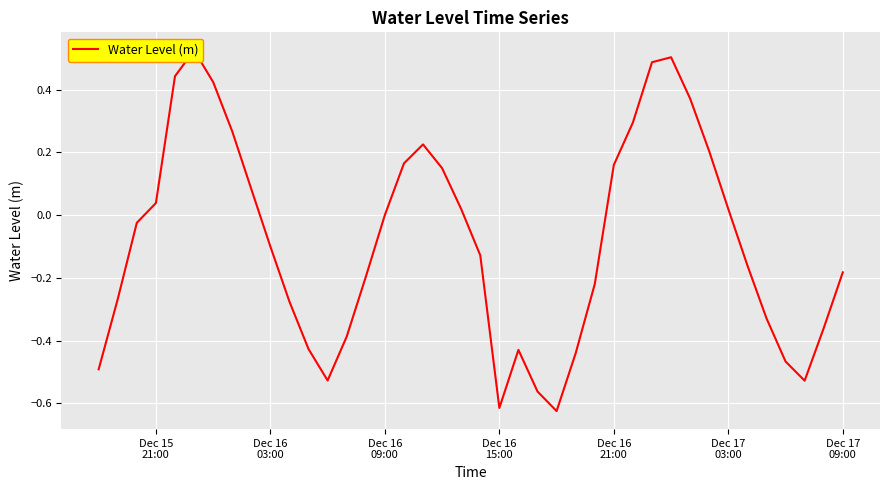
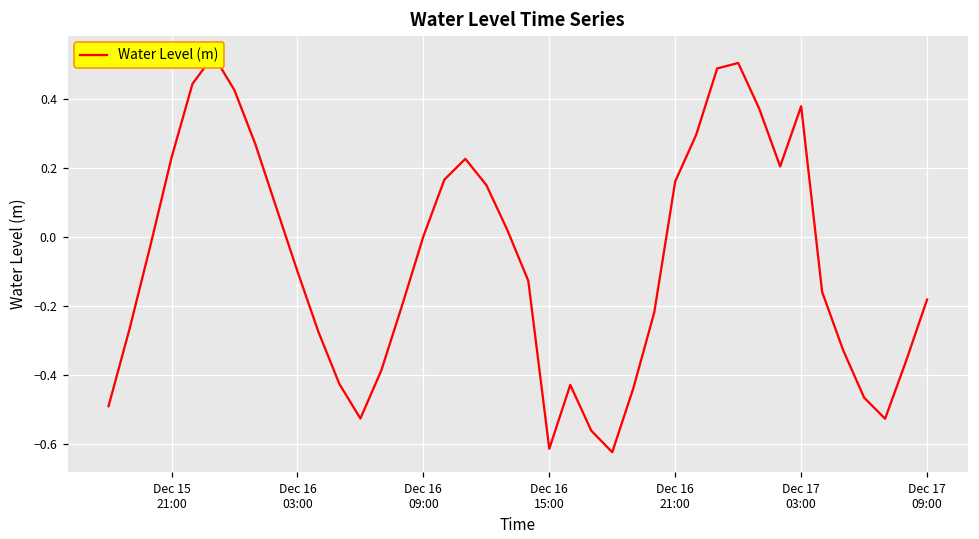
  {
-   "Dec 15 21:00": 0.04,
+   "Dec 15 21:00": 0.23,
    "Dec 16 03:00": -0.10,
    "Dec 16 09:00": 0.00,
    "Dec 16 15:00": -0.62,
    "Dec 16 21:00": 0.16,
-   "Dec 17 03:00": 0.02,
+   "Dec 17 03:00": 0.38,
    "Dec 17 09:00": -0.18
  }
